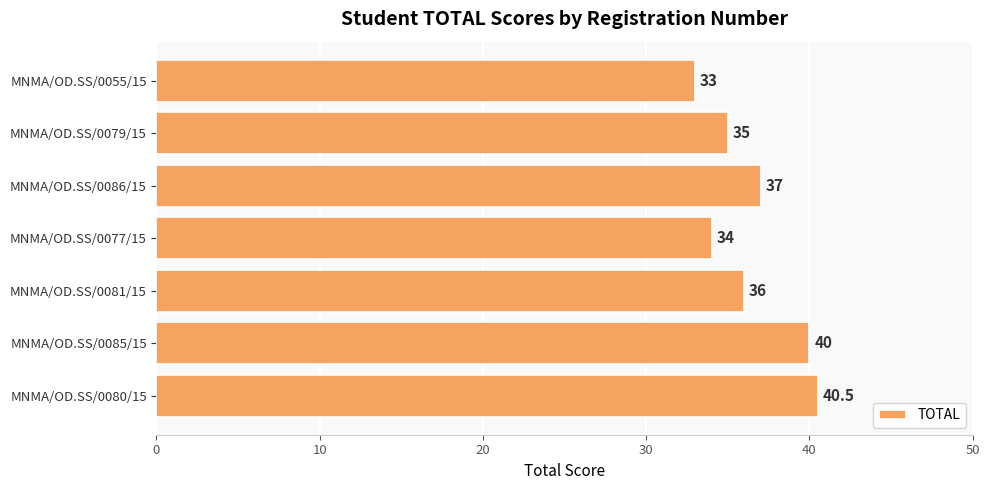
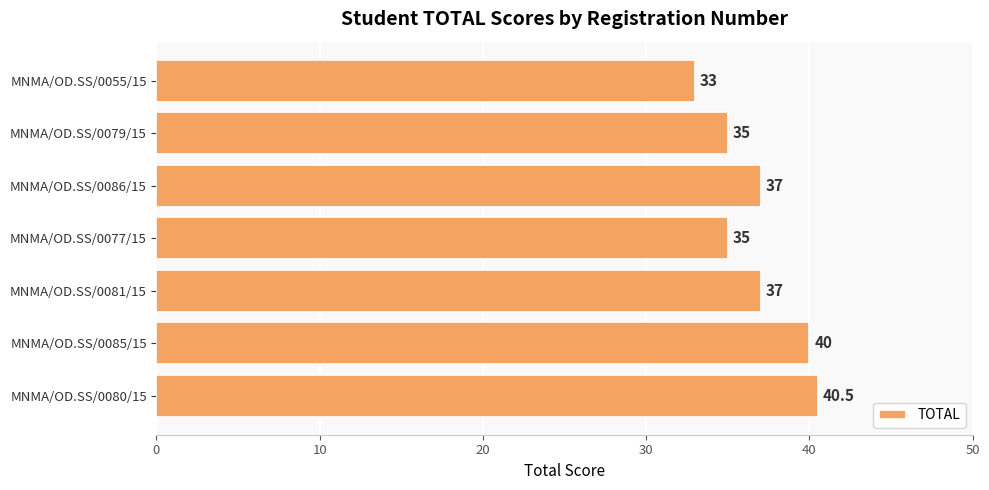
  {
    "MNMA/OD.SS/0055/15": 33,
    "MNMA/OD.SS/0079/15": 35,
    "MNMA/OD.SS/0086/15": 37,
-   "MNMA/OD.SS/0077/15": 34,
-   "MNMA/OD.SS/0081/15": 36,
+   "MNMA/OD.SS/0077/15": 35,
+   "MNMA/OD.SS/0081/15": 37,
    "MNMA/OD.SS/0085/15": 40,
    "MNMA/OD.SS/0080/15": 40.5
  }
